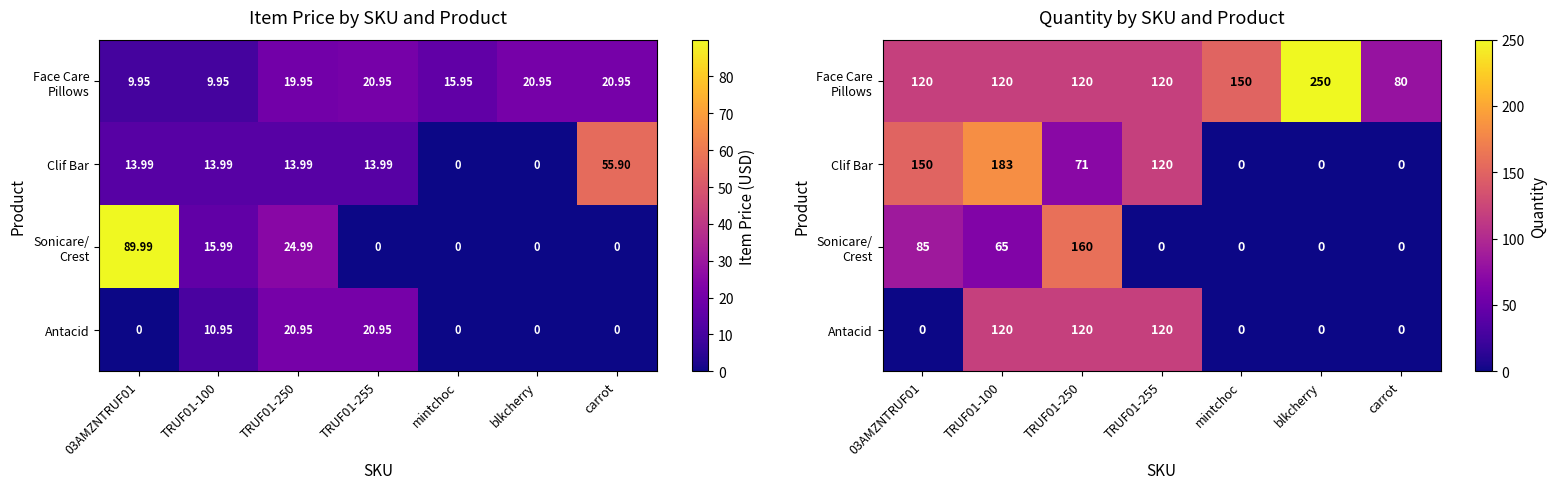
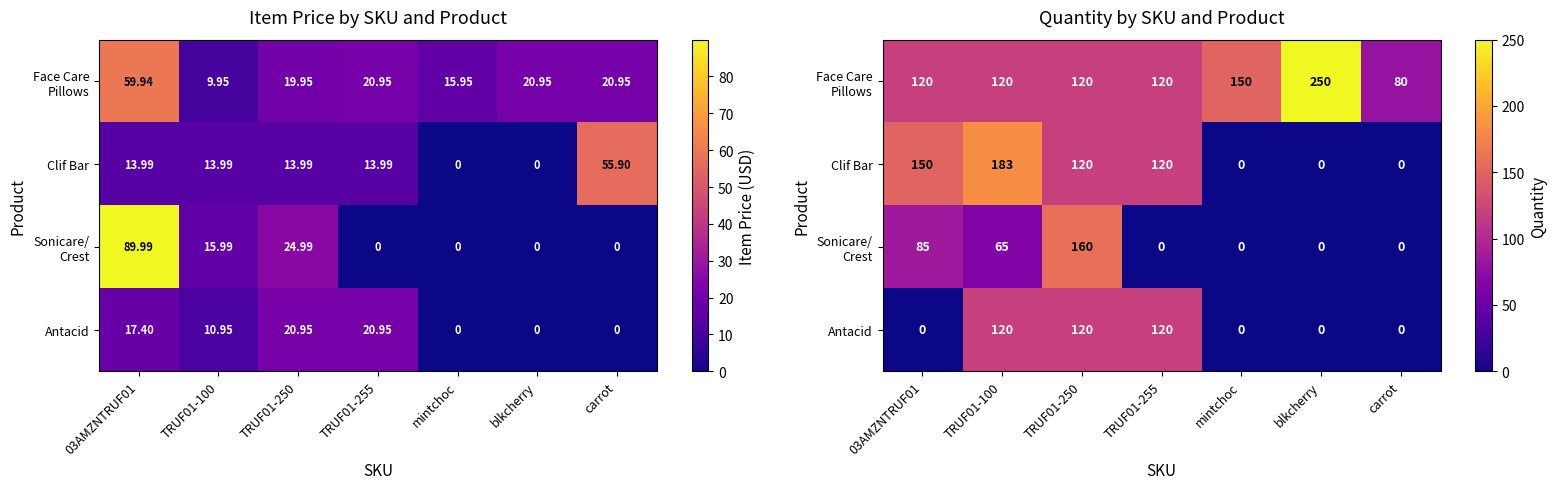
  {
    "Item Price by SKU and Product": {
      "Face Care Pillows": {
-       "03AMZNTRUF01": 9.95,
+       "03AMZNTRUF01": 59.94,
        "TRUF01-100": 9.95,
        "TRUF01-250": 19.95,
        "TRUF01-255": 20.95,
        "mintchoc": 15.95,
        "blkcherry": 20.95,
        "carrot": 20.95
      },
      "Clif Bar": {
        "03AMZNTRUF01": 13.99,
        "TRUF01-100": 13.99,
        "TRUF01-250": 13.99,
        "TRUF01-255": 13.99,
        "mintchoc": 0,
        "blkcherry": 0,
        "carrot": 55.90
      },
      "Sonicare/ Crest": {
        "03AMZNTRUF01": 89.99,
        "TRUF01-100": 15.99,
        "TRUF01-250": 24.99,
        "TRUF01-255": 0,
        "mintchoc": 0,
        "blkcherry": 0,
        "carrot": 0
      },
      "Antacid": {
-       "03AMZNTRUF01": 0,
+       "03AMZNTRUF01": 17.40,
        "TRUF01-100": 10.95,
        "TRUF01-250": 20.95,
        "TRUF01-255": 20.95,
        "mintchoc": 0,
        "blkcherry": 0,
        "carrot": 0
      }
    },
    "Quantity by SKU and Product": {
      "Face Care Pillows": {
        "03AMZNTRUF01": 120,
        "TRUF01-100": 120,
        "TRUF01-250": 120,
        "TRUF01-255": 120,
        "mintchoc": 150,
        "blkcherry": 250,
        "carrot": 80
      },
      "Clif Bar": {
        "03AMZNTRUF01": 150,
        "TRUF01-100": 183,
-       "TRUF01-250": 71,
+       "TRUF01-250": 120,
        "TRUF01-255": 120,
        "mintchoc": 0,
        "blkcherry": 0,
        "carrot": 0
      },
      "Sonicare/ Crest": {
        "03AMZNTRUF01": 85,
        "TRUF01-100": 65,
        "TRUF01-250": 160,
        "TRUF01-255": 0,
        "mintchoc": 0,
        "blkcherry": 0,
        "carrot": 0
      },
      "Antacid": {
        "03AMZNTRUF01": 0,
        "TRUF01-100": 120,
        "TRUF01-250": 120,
        "TRUF01-255": 120,
        "mintchoc": 0,
        "blkcherry": 0,
        "carrot": 0
      }
    }
  }
